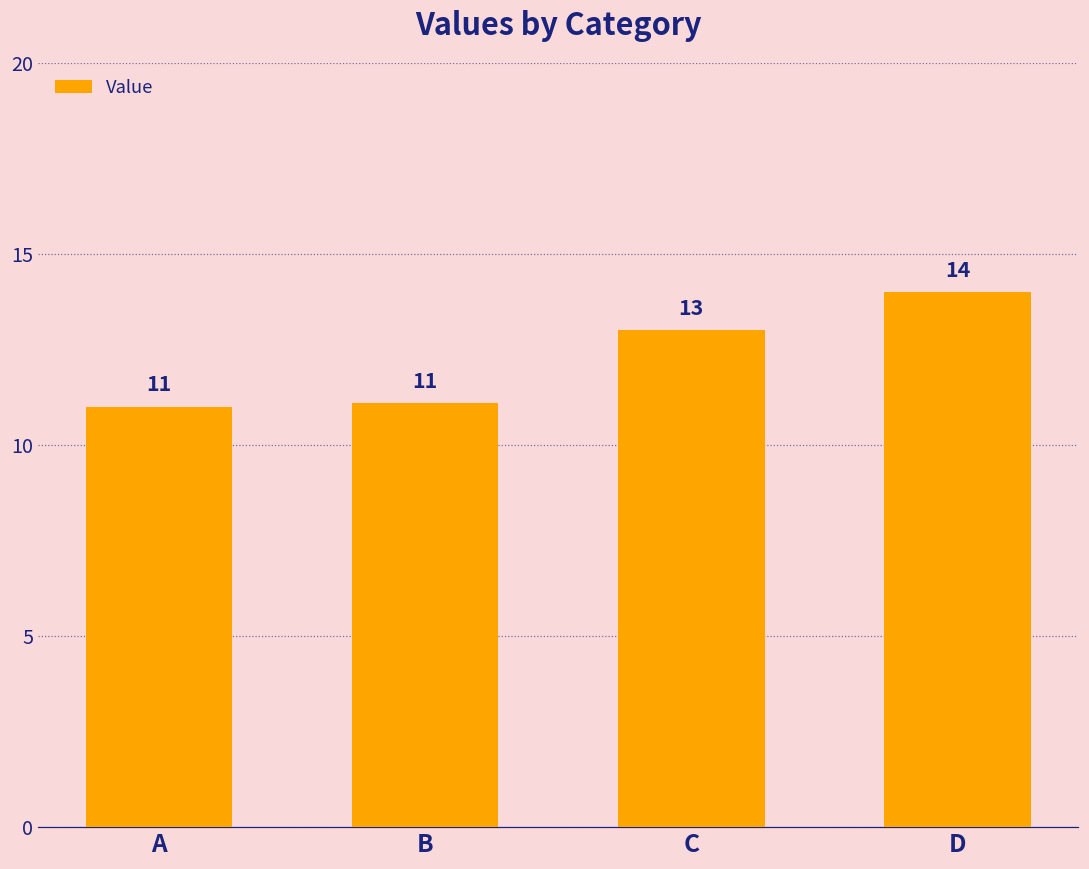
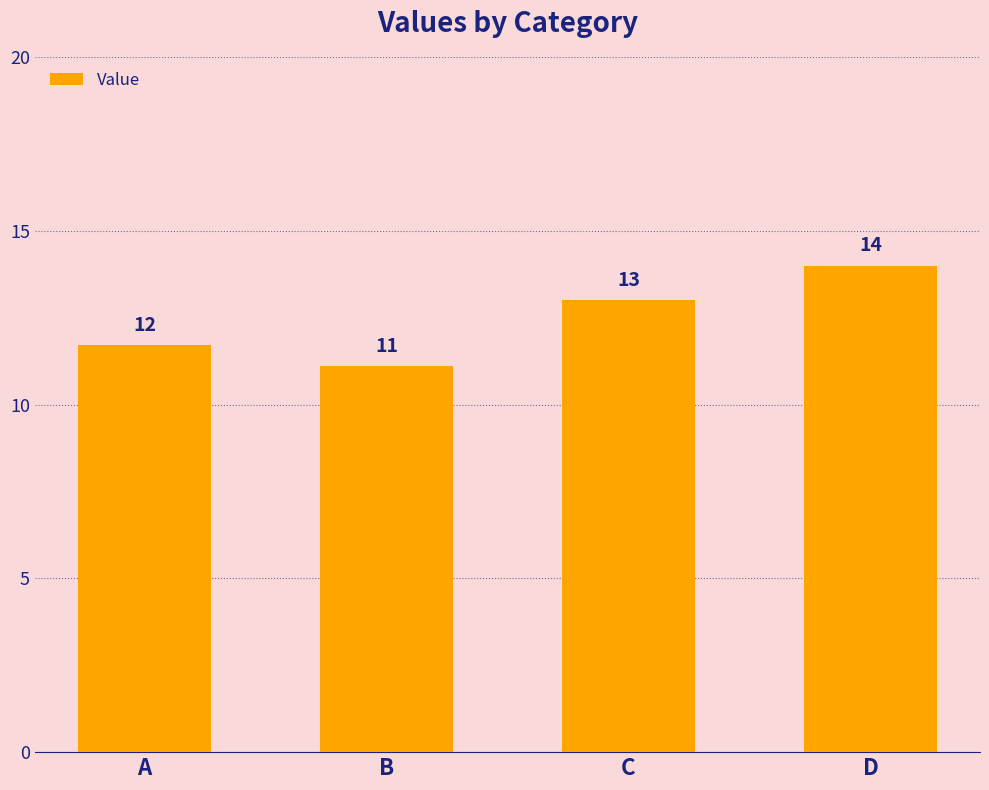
  {
-   "A": 11,
+   "A": 12,
    "B": 11,
    "C": 13,
    "D": 14
  }
